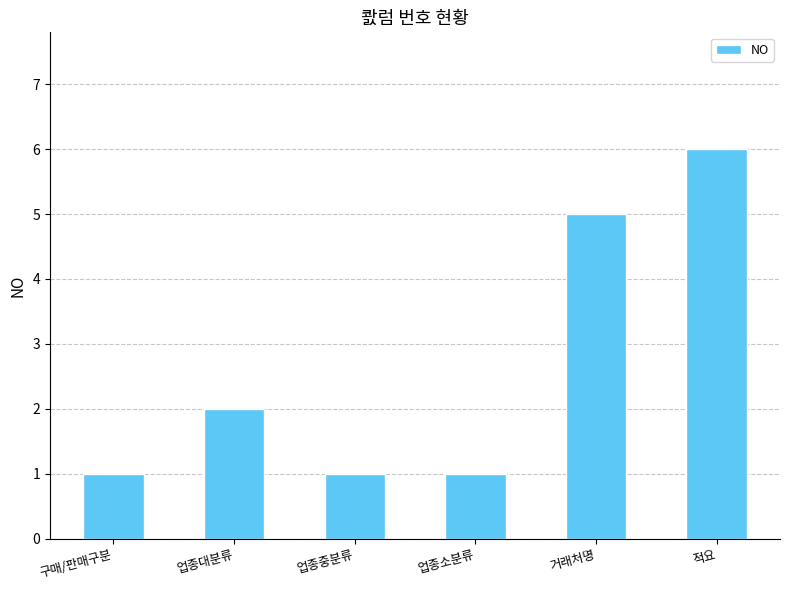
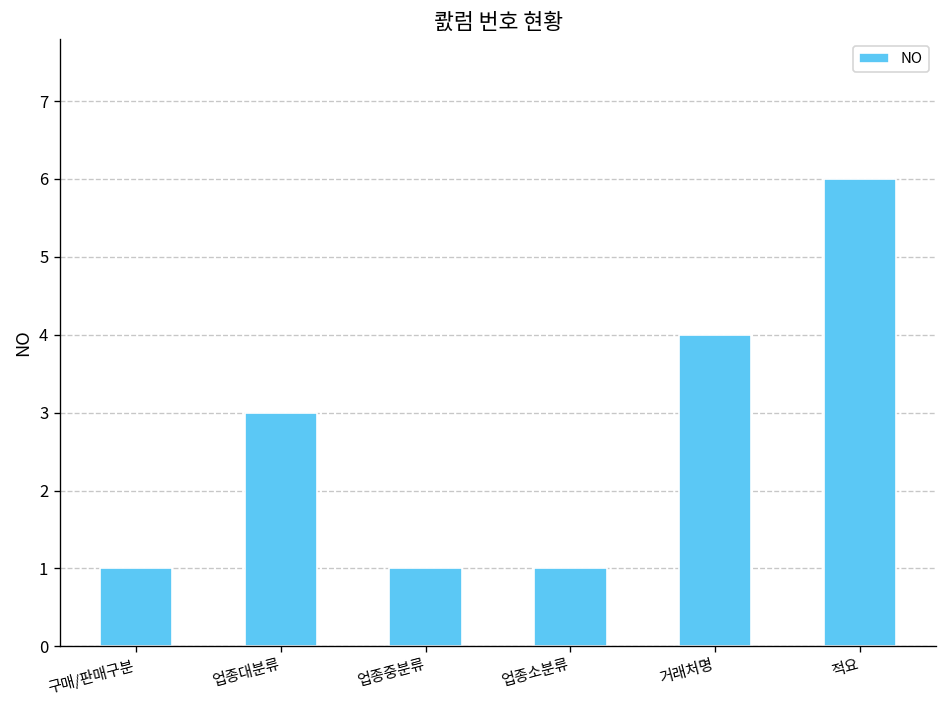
  {
    "구매/판매구분": 1,
-   "업종대분류": 2,
+   "업종대분류": 3,
    "업종중분류": 1,
    "업종소분류": 1,
-   "거래처명": 5,
+   "거래처명": 4,
    "적요": 6
  }
